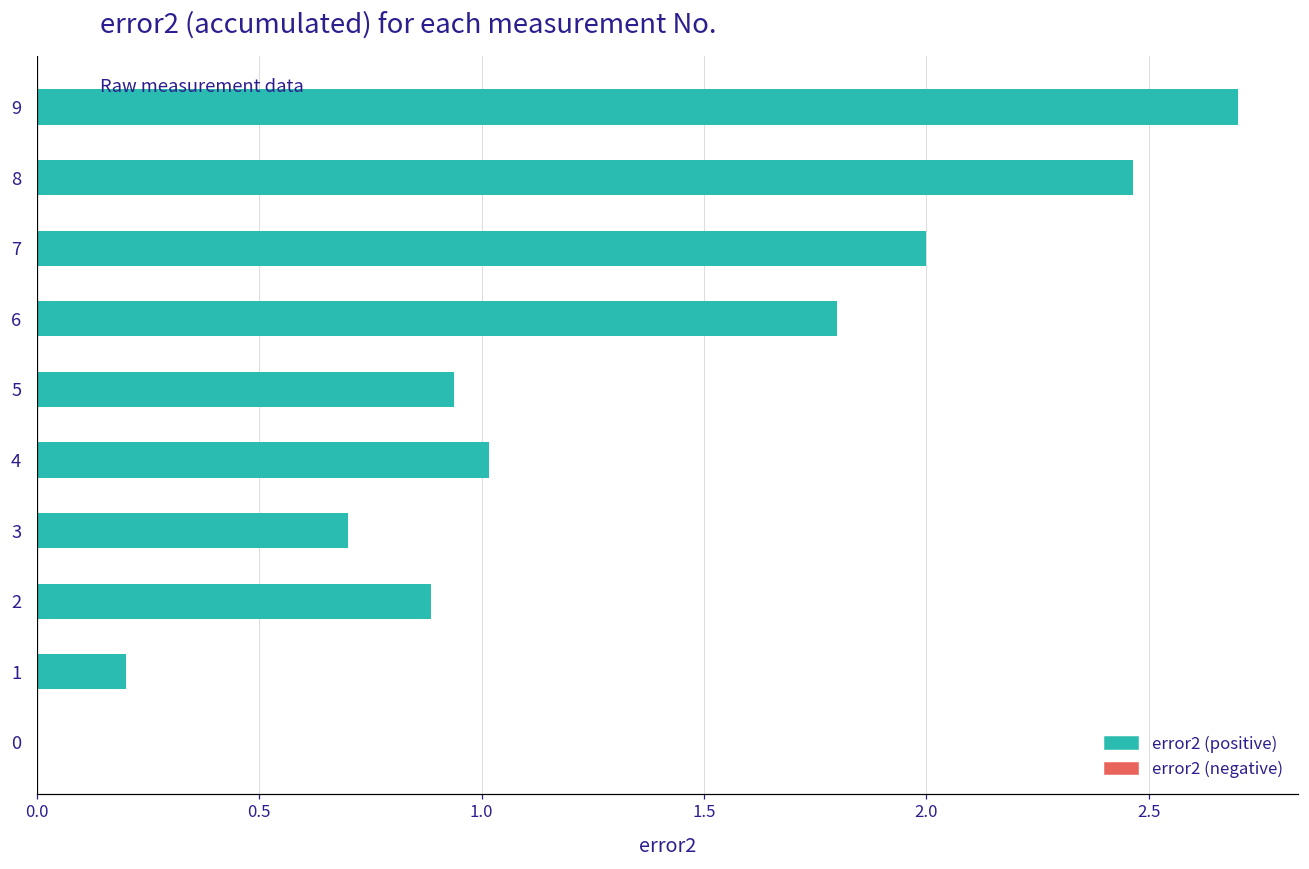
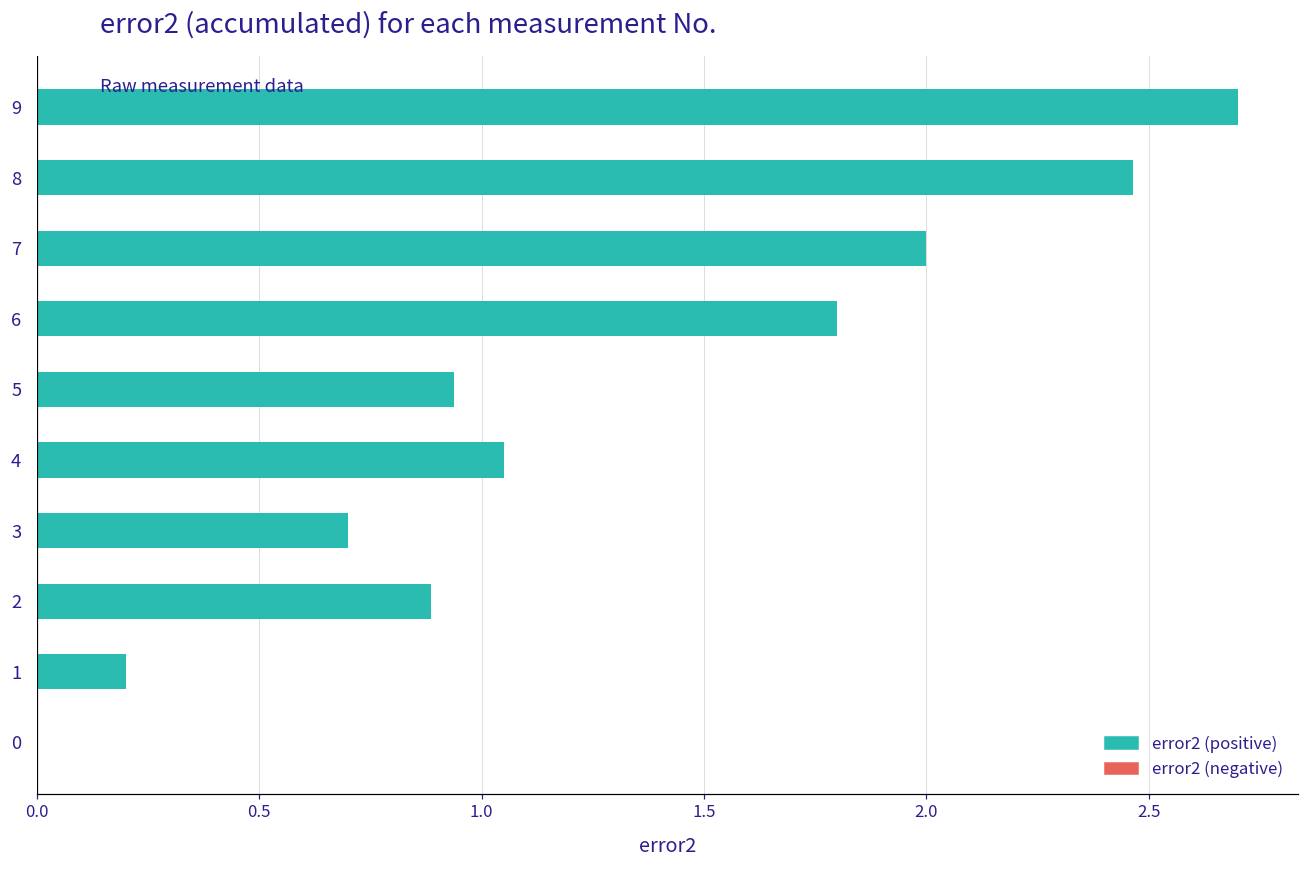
  {
    "9": 2.70,
    "8": 2.46,
    "7": 2.00,
    "6": 1.80,
    "5": 0.94,
-   "4": 1.02,
+   "4": 1.05,
    "3": 0.70,
    "2": 0.89,
    "1": 0.20,
    "0": 0.00
  }
